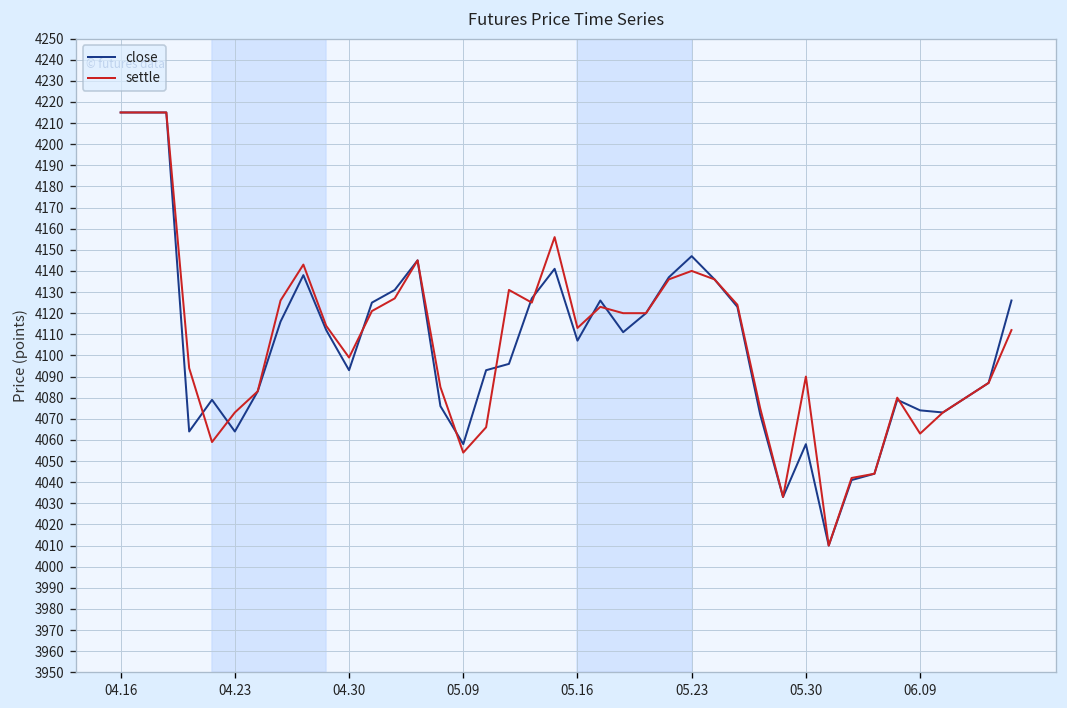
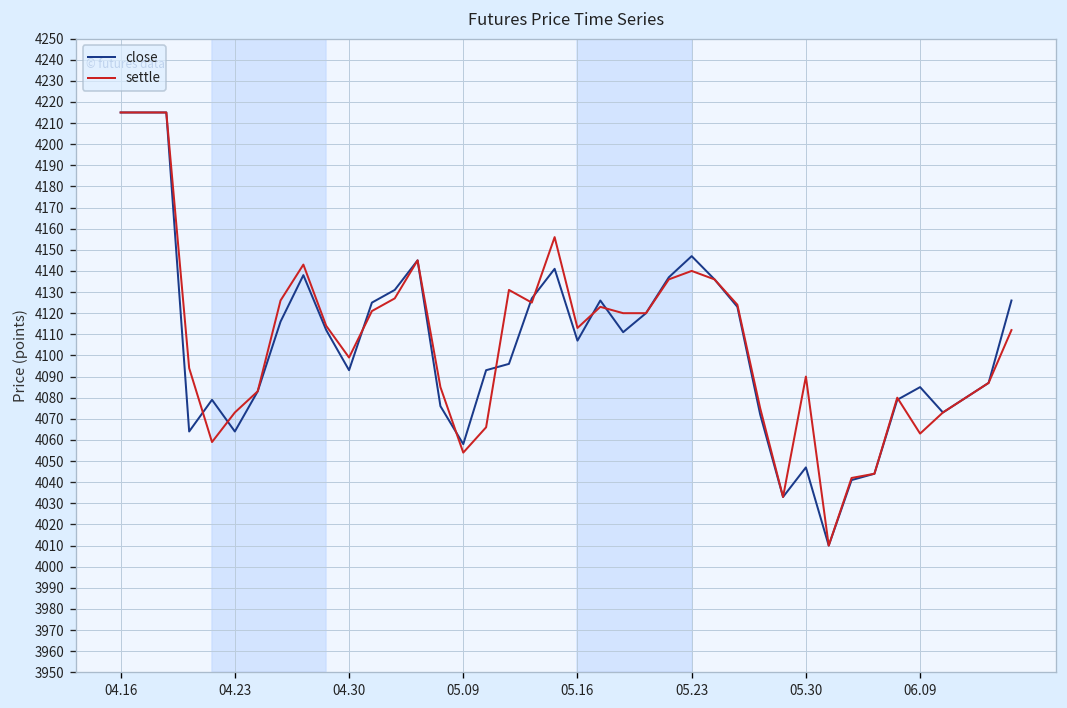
  {
    "close": {
      "04.23": 4064,
      "04.30": 4093,
      "05.09": 4058,
      "05.16": 4107,
      "05.23": 4147,
-     "05.30": 4058,
-     "06.09": 4074
+     "05.30": 4047,
+     "06.09": 4085
    },
    "settle": {
      "04.23": 4073,
      "04.30": 4099,
      "05.09": 4054,
      "05.16": 4113,
      "05.23": 4140,
      "05.30": 4090,
      "06.09": 4063
    }
  }
